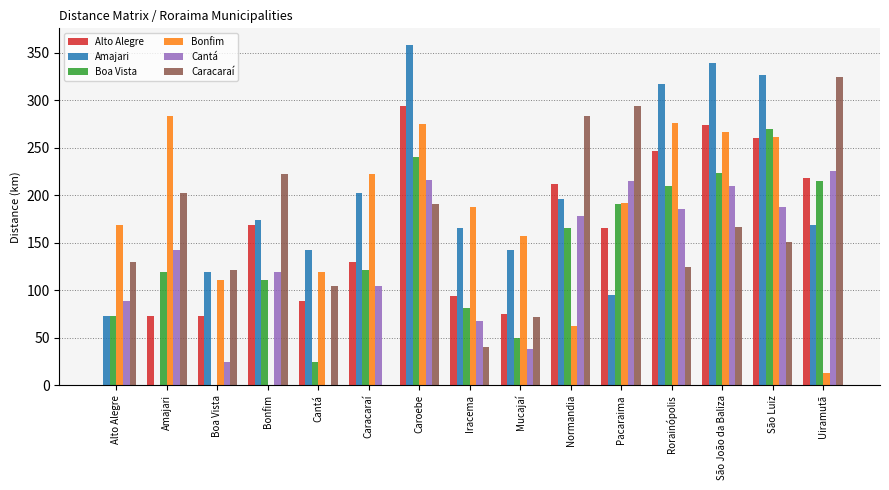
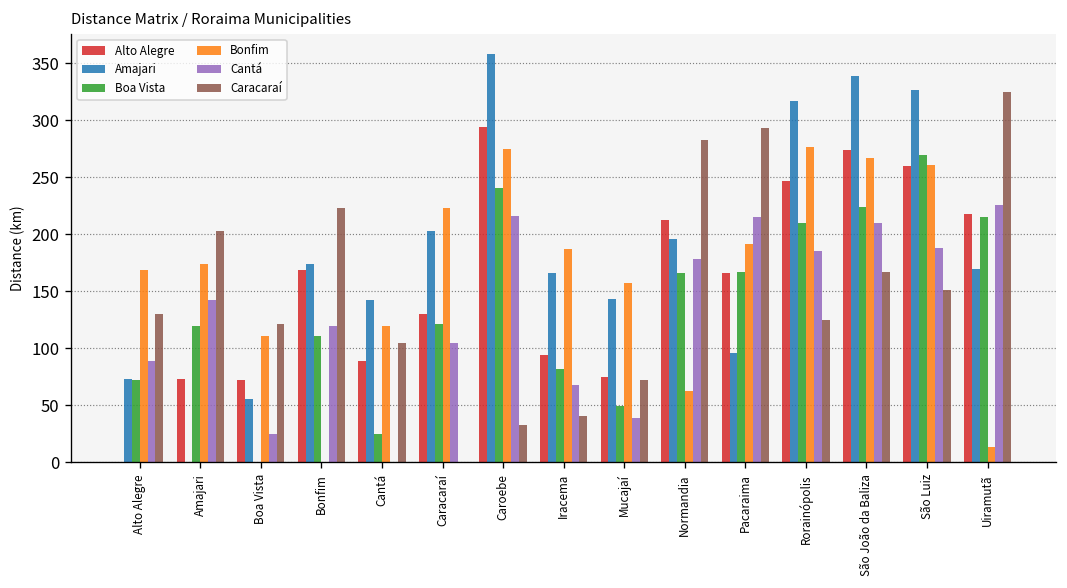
  {
    "Alto Alegre": {
      "Alto Alegre": 0,
      "Amajari": 70,
      "Boa Vista": 70,
      "Bonfim": 170,
      "Cantá": 90,
      "Caracaraí": 130,
      "Caroebe": 290,
      "Iracema": 90,
      "Mucajaí": 80,
      "Normandia": 210,
      "Pacaraima": 170,
      "Rorainópolis": 250,
      "São João da Baliza": 270,
      "São Luiz": 260,
      "Uiramutã": 220
    },
    "Amajari": {
      "Alto Alegre": 70,
      "Amajari": 0,
-     "Boa Vista": 120,
+     "Boa Vista": 60,
      "Bonfim": 170,
      "Cantá": 140,
      "Caracaraí": 200,
      "Caroebe": 360,
      "Iracema": 170,
      "Mucajaí": 140,
      "Normandia": 200,
      "Pacaraima": 100,
      "Rorainópolis": 320,
      "São João da Baliza": 340,
      "São Luiz": 330,
      "Uiramutã": 170
    },
    "Boa Vista": {
      "Alto Alegre": 70,
      "Amajari": 120,
      "Boa Vista": 0,
      "Bonfim": 110,
      "Cantá": 20,
      "Caracaraí": 120,
      "Caroebe": 240,
      "Iracema": 80,
      "Mucajaí": 50,
      "Normandia": 170,
-     "Pacaraima": 190,
+     "Pacaraima": 170,
      "Rorainópolis": 210,
      "São João da Baliza": 220,
      "São Luiz": 270,
      "Uiramutã": 220
    },
    "Bonfim": {
      "Alto Alegre": 170,
-     "Amajari": 280,
+     "Amajari": 170,
      "Boa Vista": 110,
      "Bonfim": 0,
      "Cantá": 120,
      "Caracaraí": 220,
      "Caroebe": 270,
      "Iracema": 190,
      "Mucajaí": 160,
      "Normandia": 60,
      "Pacaraima": 190,
      "Rorainópolis": 280,
      "São João da Baliza": 270,
      "São Luiz": 260,
      "Uiramutã": 10
    },
    "Cantá": {
      "Alto Alegre": 90,
      "Amajari": 140,
      "Boa Vista": 20,
      "Bonfim": 120,
      "Cantá": 0,
      "Caracaraí": 100,
      "Caroebe": 220,
      "Iracema": 70,
      "Mucajaí": 40,
      "Normandia": 180,
      "Pacaraima": 220,
      "Rorainópolis": 190,
      "São João da Baliza": 210,
      "São Luiz": 190,
      "Uiramutã": 230
    },
    "Caracaraí": {
      "Alto Alegre": 130,
      "Amajari": 200,
      "Boa Vista": 120,
      "Bonfim": 220,
      "Cantá": 100,
      "Caracaraí": 0,
-     "Caroebe": 190,
+     "Caroebe": 30,
      "Iracema": 40,
      "Mucajaí": 70,
      "Normandia": 280,
      "Pacaraima": 290,
      "Rorainópolis": 120,
      "São João da Baliza": 170,
      "São Luiz": 150,
      "Uiramutã": 320
    }
  }
